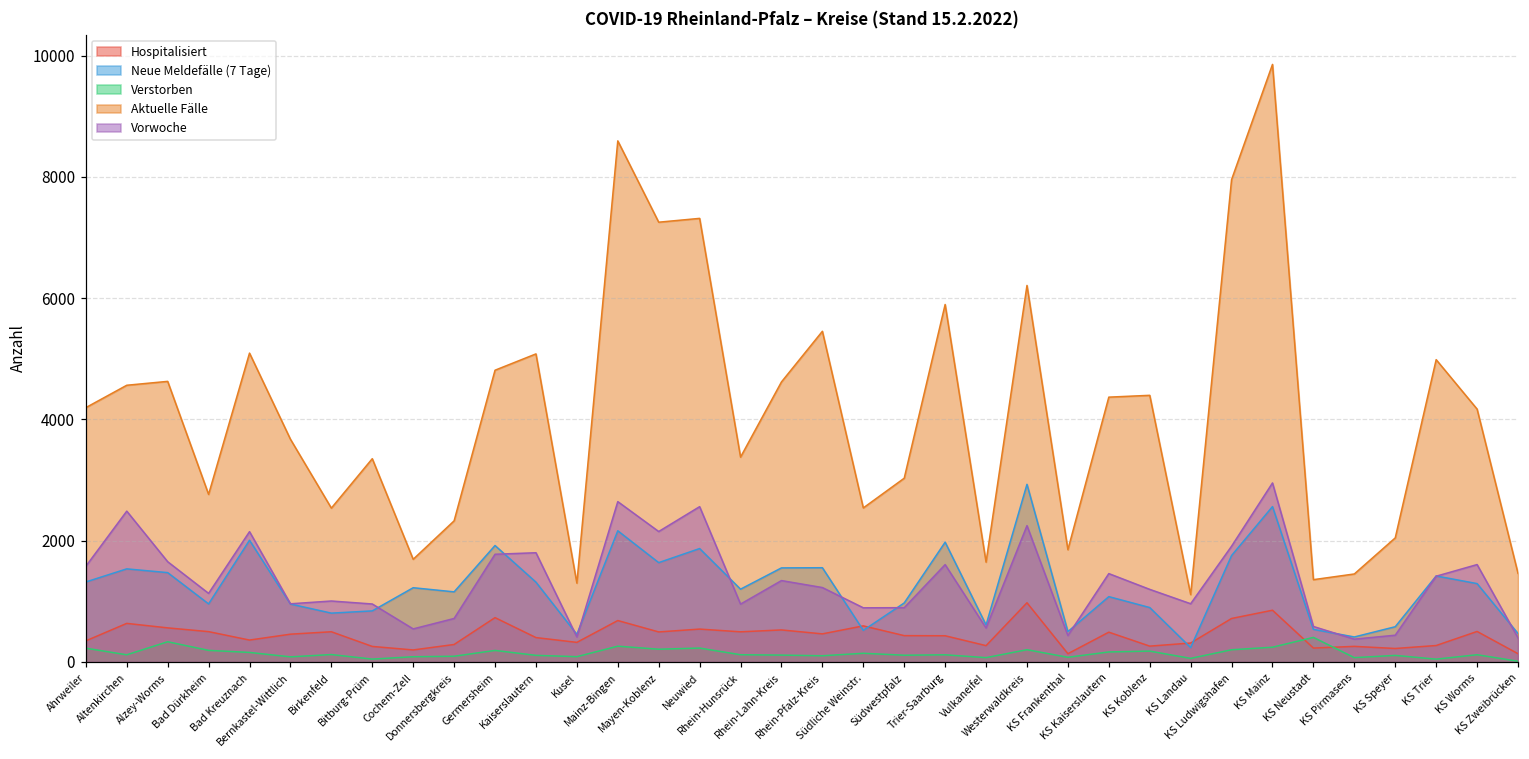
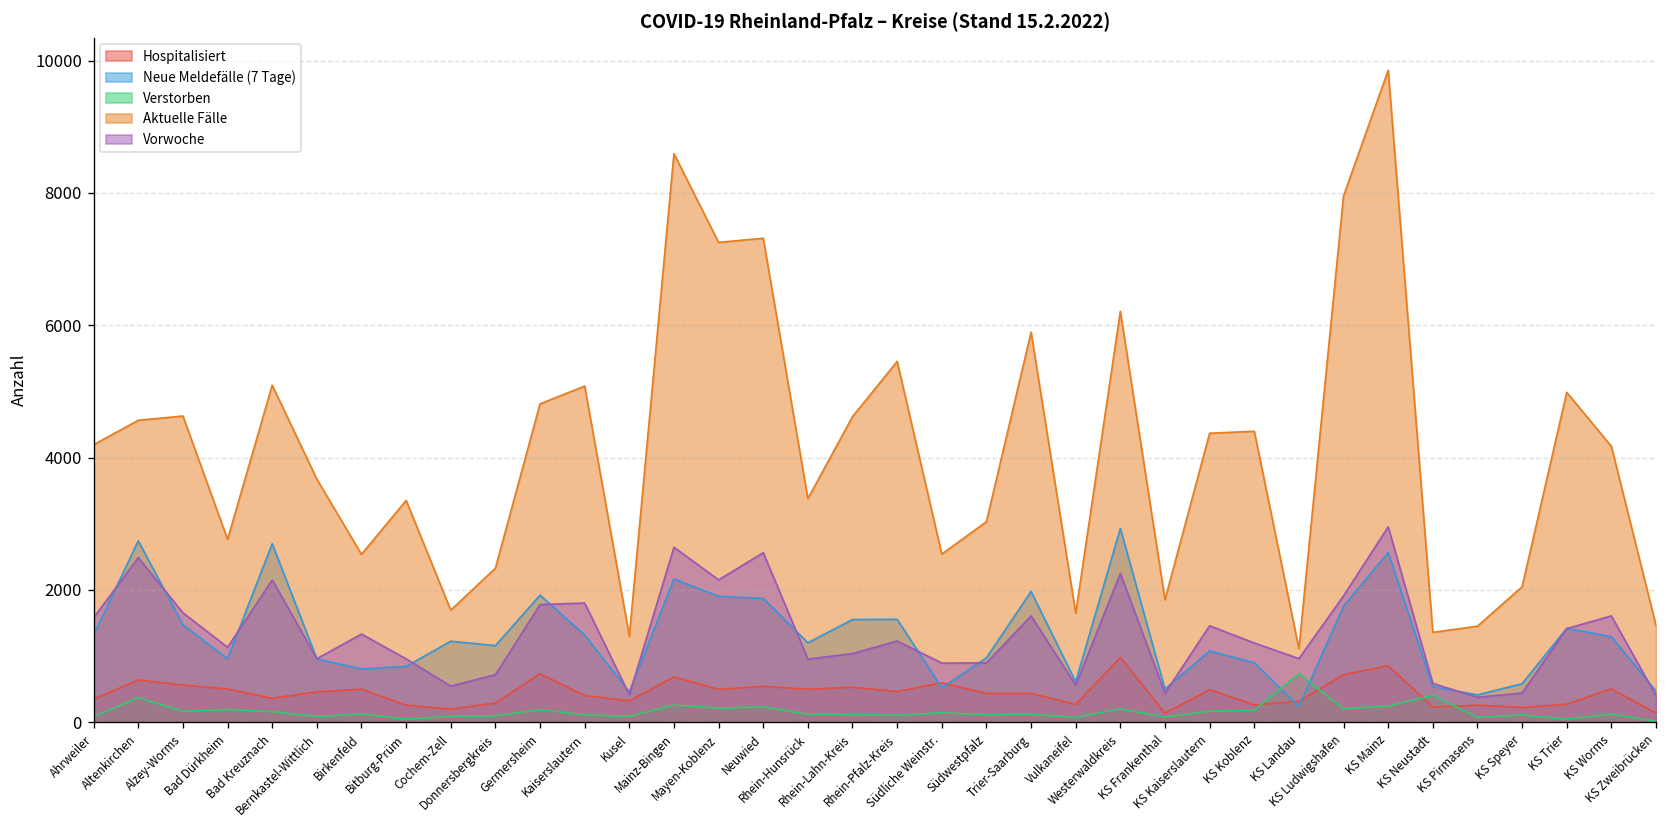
  {
    "Neue Meldefälle (7 Tage)": {
      "Ahrweiler": 1300,
-     "Altenkirchen": 1500,
+     "Altenkirchen": 2700,
      "Alzey-Worms": 1500,
      "Bad Dürkheim": 1000,
-     "Bad Kreuznach": 2000,
+     "Bad Kreuznach": 2700,
      "Birkenfeld": 800,
      "Bitburg-Prüm": 800,
      "Cochem-Zell": 1200,
      "Donnersbergkreis": 1200,
      "Germersheim": 1900,
      "Kaiserslautern": 1300,
      "Mainz-Bingen": 2200,
-     "Mayen-Koblenz": 1600,
+     "Mayen-Koblenz": 1900,
      "Neuwied": 1900,
      "Rhein-Hunsrück": 1200,
      "Rhein-Lahn-Kreis": 1600,
      "Rhein-Pfalz-Kreis": 1600,
      "Südliche Weinstr.": 500,
      "Südwestpfalz": 1000,
      "Trier-Saarburg": 2000,
      "Vulkaneifel": 600,
      "Westerwaldkreis": 2900,
      "KS Frankenthal": 500,
      "KS Kaiserslautern": 1100,
      "KS Koblenz": 900,
      "KS Landau": 200,
      "KS Ludwigshafen": 1800,
      "KS Mainz": 2600,
      "KS Neustadt": 500,
      "KS Speyer": 600,
      "KS Worms": 1300,
      "KS Zweibrücken": 500
    },
    "Verstorben": {
-     "Ahrweiler": 200,
-     "Altenkirchen": 100,
-     "Alzey-Worms": 300,
+     "Ahrweiler": 100,
+     "Altenkirchen": 400,
+     "Alzey-Worms": 200,
      "Bad Dürkheim": 200,
      "Bad Kreuznach": 200,
      "Bernkastel-Wittlich": 100,
      "Birkenfeld": 100,
      "Bitburg-Prüm": 0,
      "Cochem-Zell": 100,
      "Donnersbergkreis": 100,
      "Germersheim": 200,
      "Kaiserslautern": 100,
      "Kusel": 100,
      "Mainz-Bingen": 300,
      "Mayen-Koblenz": 200,
      "Neuwied": 200,
      "Rhein-Hunsrück": 100,
      "Rhein-Lahn-Kreis": 100,
      "Rhein-Pfalz-Kreis": 100,
      "Südliche Weinstr.": 100,
      "Südwestpfalz": 100,
      "Trier-Saarburg": 100,
      "Vulkaneifel": 100,
      "Westerwaldkreis": 200,
      "KS Frankenthal": 100,
      "KS Kaiserslautern": 200,
      "KS Koblenz": 200,
-     "KS Landau": 100,
+     "KS Landau": 700,
      "KS Ludwigshafen": 200,
      "KS Mainz": 200,
      "KS Neustadt": 400,
      "KS Pirmasens": 100,
      "KS Speyer": 100,
      "KS Trier": 0,
      "KS Worms": 100,
      "KS Zweibrücken": 0
    },
    "Vorwoche": {
      "Ahrweiler": 1600,
      "Altenkirchen": 2500,
      "Alzey-Worms": 1700,
      "Bad Dürkheim": 1100,
      "Bad Kreuznach": 2100,
-     "Birkenfeld": 1000,
+     "Birkenfeld": 1300,
      "Bitburg-Prüm": 1000,
      "Cochem-Zell": 500,
      "Donnersbergkreis": 700,
      "Germersheim": 1800,
      "Kaiserslautern": 1800,
      "Mainz-Bingen": 2600,
      "Mayen-Koblenz": 2200,
      "Neuwied": 2600,
      "Rhein-Hunsrück": 1000,
-     "Rhein-Lahn-Kreis": 1300,
+     "Rhein-Lahn-Kreis": 1000,
      "Rhein-Pfalz-Kreis": 1200,
      "Südliche Weinstr.": 900,
      "Südwestpfalz": 900,
      "Trier-Saarburg": 1600,
      "Vulkaneifel": 600,
      "Westerwaldkreis": 2200,
      "KS Frankenthal": 400,
      "KS Kaiserslautern": 1500,
      "KS Koblenz": 1200,
      "KS Landau": 1000,
      "KS Ludwigshafen": 1900,
      "KS Mainz": 3000,
      "KS Neustadt": 600,
      "KS Speyer": 400,
      "KS Worms": 1600,
      "KS Zweibrücken": 400
    }
  }
